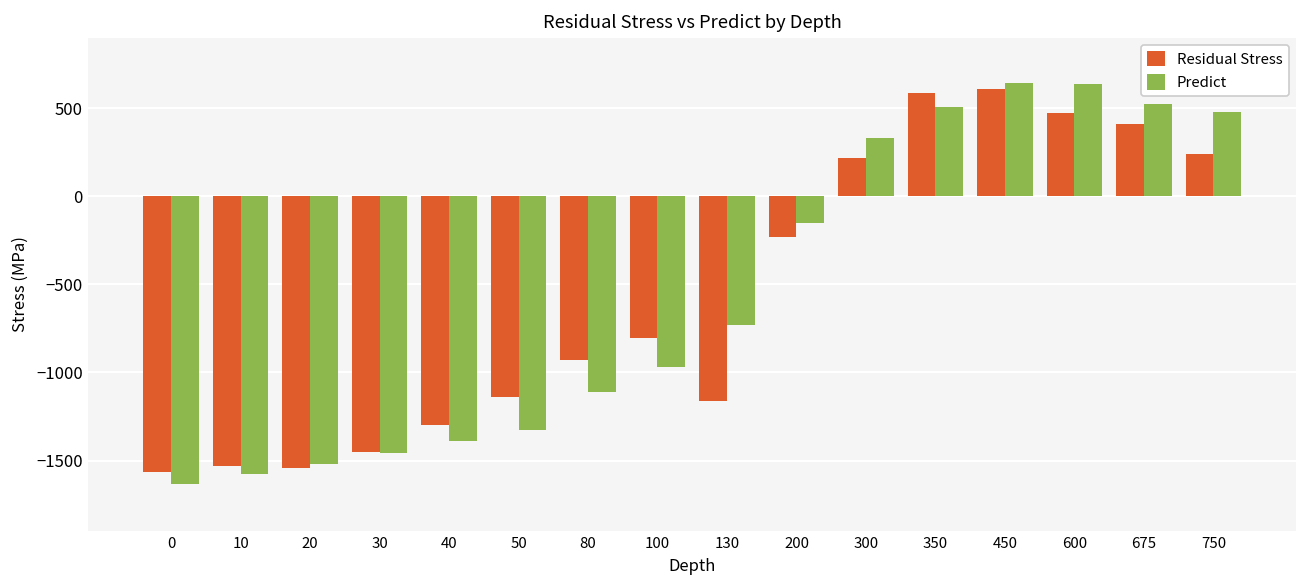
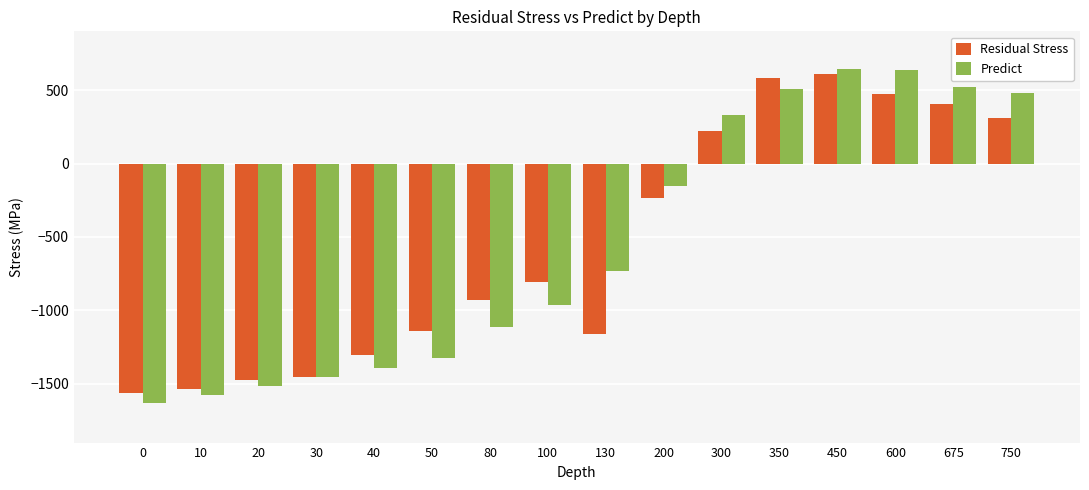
  {
    "Residual Stress": {
      "0": -1560,
      "10": -1530,
-     "20": -1540,
+     "20": -1470,
      "30": -1450,
      "40": -1300,
      "50": -1140,
      "80": -930,
      "100": -810,
      "130": -1160,
      "200": -230,
      "300": 220,
      "350": 590,
      "450": 610,
      "600": 470,
      "675": 410,
-     "750": 240
+     "750": 310
    },
    "Predict": {
      "0": -1630,
      "10": -1580,
      "20": -1520,
      "30": -1460,
      "40": -1390,
      "50": -1320,
      "80": -1110,
      "100": -970,
      "130": -730,
      "200": -150,
      "300": 330,
      "350": 510,
      "450": 640,
      "600": 630,
      "675": 520,
      "750": 480
    }
  }
